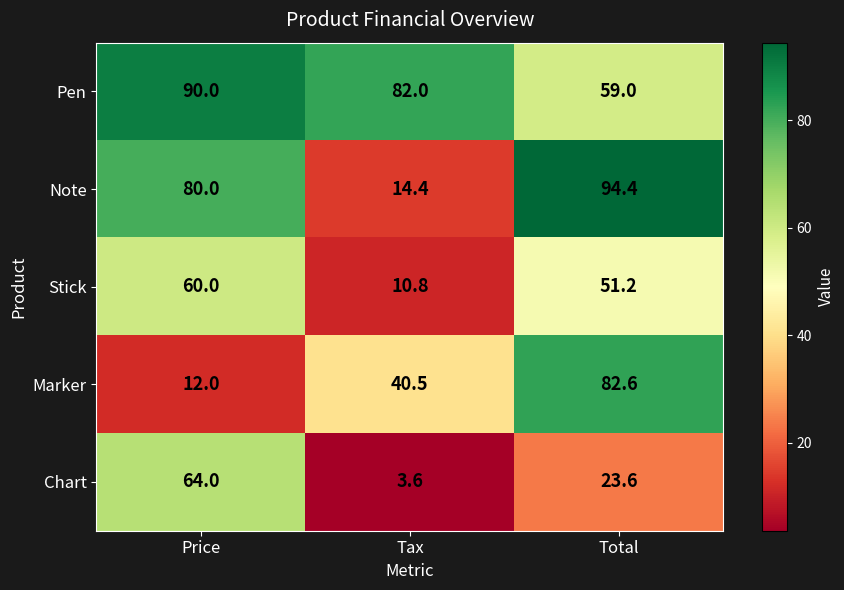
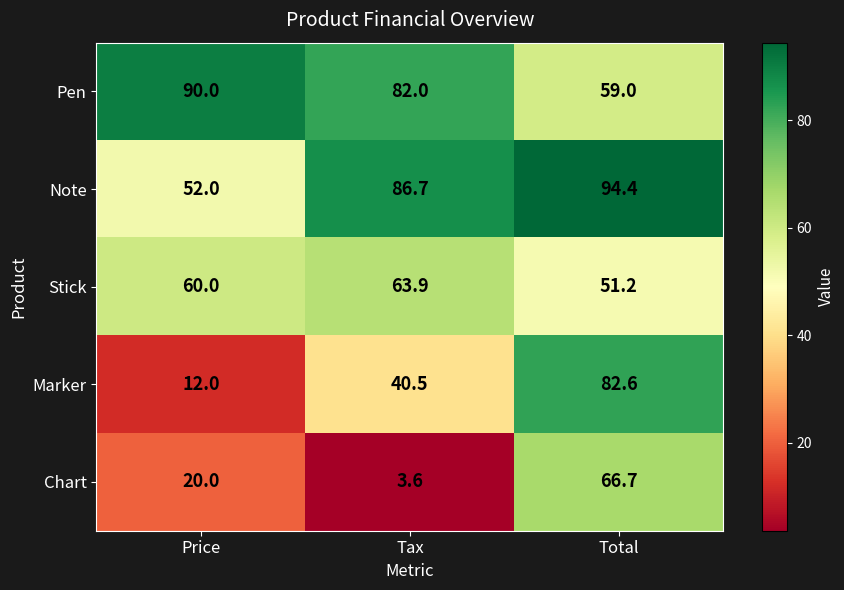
  {
    "Pen": {
      "Price": 90.0,
      "Tax": 82.0,
      "Total": 59.0
    },
    "Note": {
-     "Price": 80.0,
-     "Tax": 14.4,
+     "Price": 52.0,
+     "Tax": 86.7,
      "Total": 94.4
    },
    "Stick": {
      "Price": 60.0,
-     "Tax": 10.8,
+     "Tax": 63.9,
      "Total": 51.2
    },
    "Marker": {
      "Price": 12.0,
      "Tax": 40.5,
      "Total": 82.6
    },
    "Chart": {
-     "Price": 64.0,
+     "Price": 20.0,
      "Tax": 3.6,
-     "Total": 23.6
+     "Total": 66.7
    }
  }
